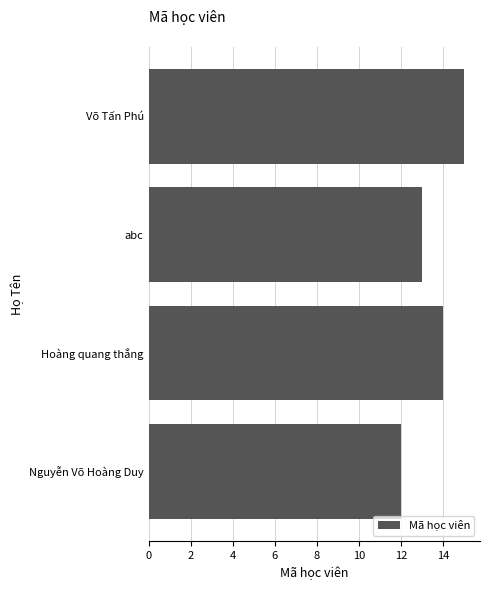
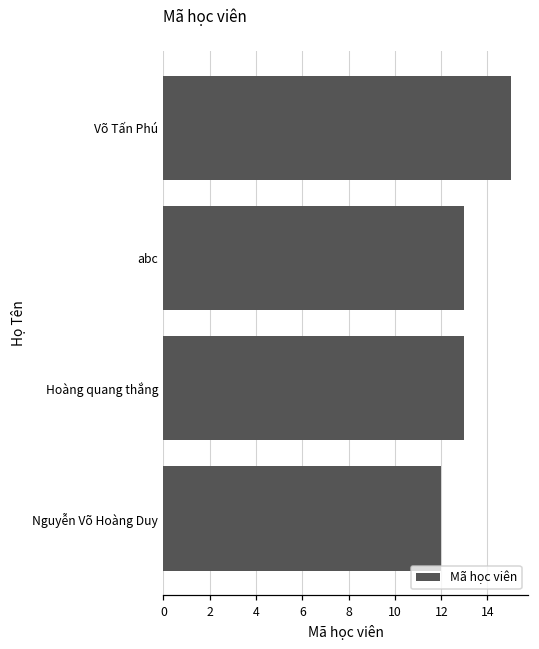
  {
    "Võ Tấn Phú": 15,
    "abc": 13,
-   "Hoàng quang thắng": 14,
+   "Hoàng quang thắng": 13,
    "Nguyễn Võ Hoàng Duy": 12
  }
